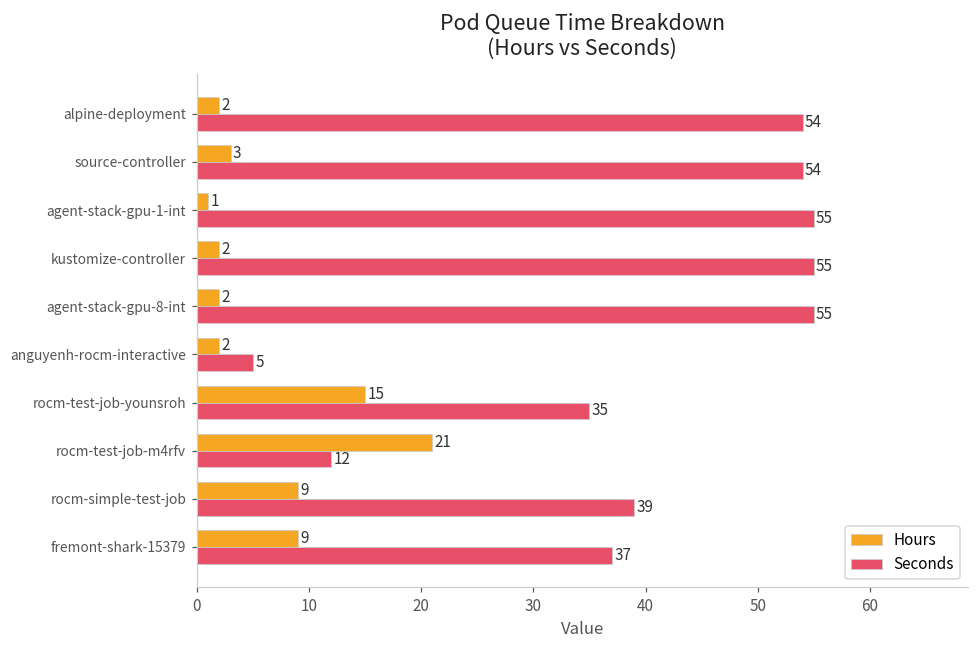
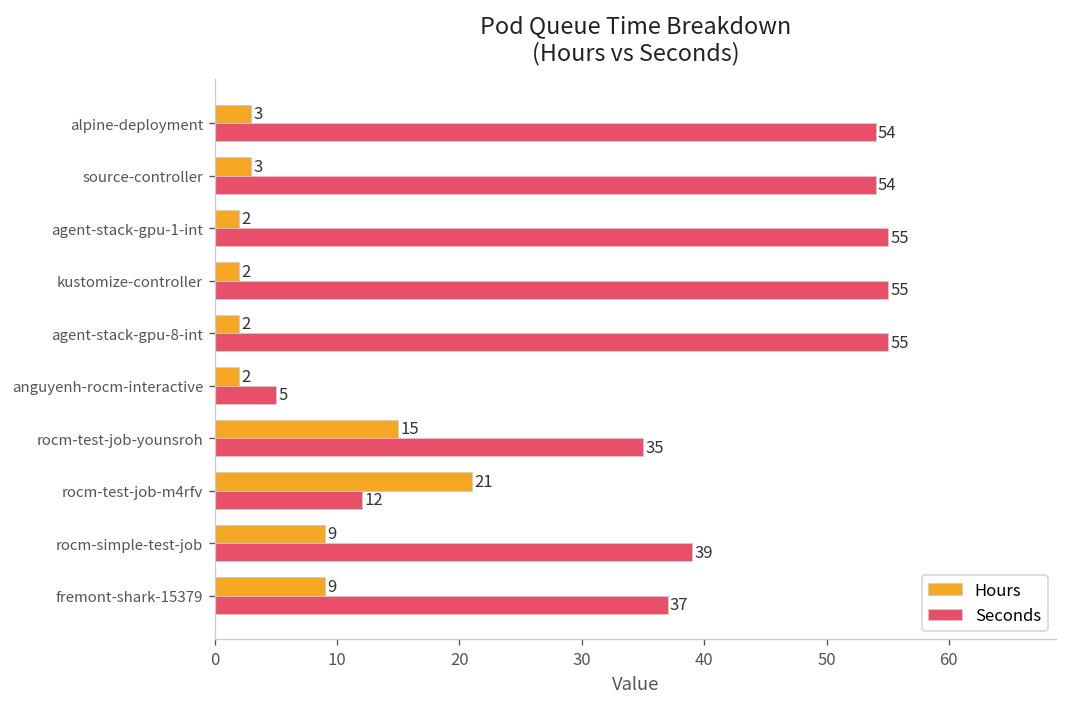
  {
    "Hours": {
-     "alpine-deployment": 2,
+     "alpine-deployment": 3,
      "source-controller": 3,
-     "agent-stack-gpu-1-int": 1,
+     "agent-stack-gpu-1-int": 2,
      "kustomize-controller": 2,
      "agent-stack-gpu-8-int": 2,
      "anguyenh-rocm-interactive": 2,
      "rocm-test-job-younsroh": 15,
      "rocm-test-job-m4rfv": 21,
      "rocm-simple-test-job": 9,
      "fremont-shark-15379": 9
    },
    "Seconds": {
      "alpine-deployment": 54,
      "source-controller": 54,
      "agent-stack-gpu-1-int": 55,
      "kustomize-controller": 55,
      "agent-stack-gpu-8-int": 55,
      "anguyenh-rocm-interactive": 5,
      "rocm-test-job-younsroh": 35,
      "rocm-test-job-m4rfv": 12,
      "rocm-simple-test-job": 39,
      "fremont-shark-15379": 37
    }
  }
